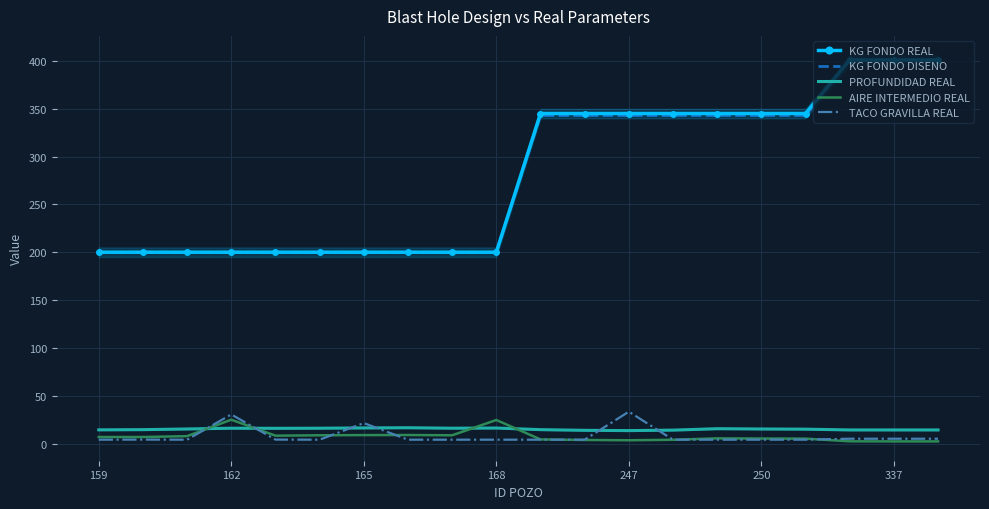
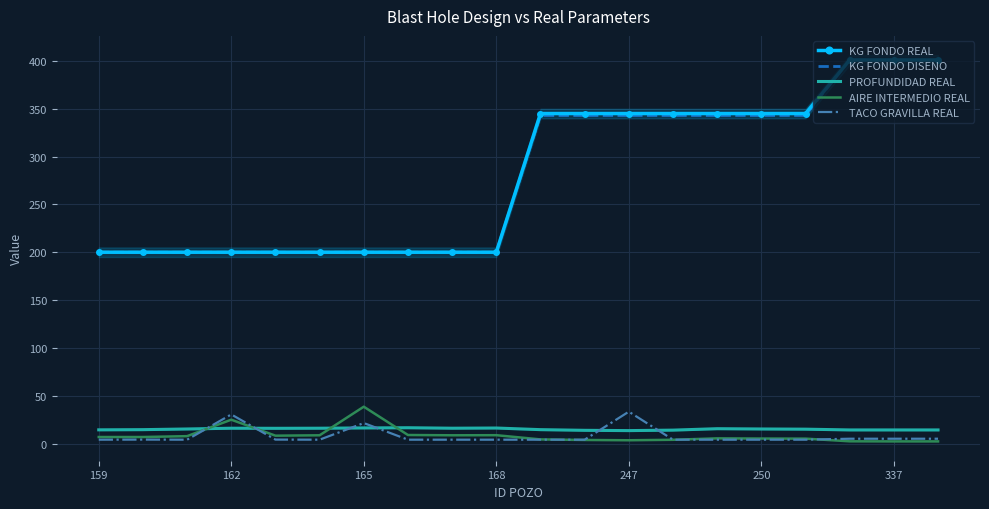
  {
    "AIRE INTERMEDIO REAL": {
      "159": 10,
      "162": 20,
-     "165": 10,
-     "168": 20,
+     "165": 40,
+     "168": 10,
      "247": 0,
      "337": 0
    },
    "TACO GRAVILLA REAL": {
      "159": 0,
      "162": 30,
      "165": 20,
      "168": 0,
      "247": 30,
      "337": 10
    }
  }
